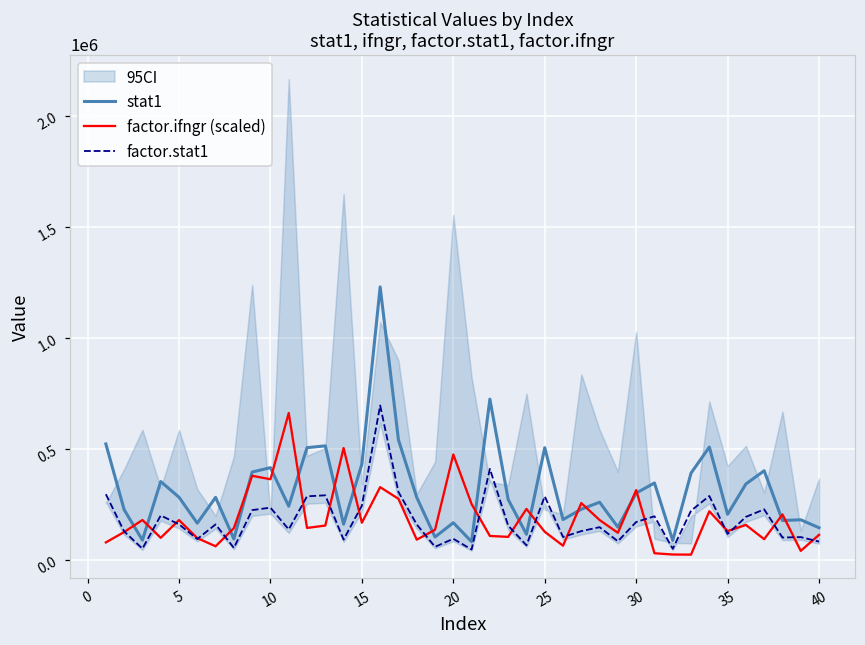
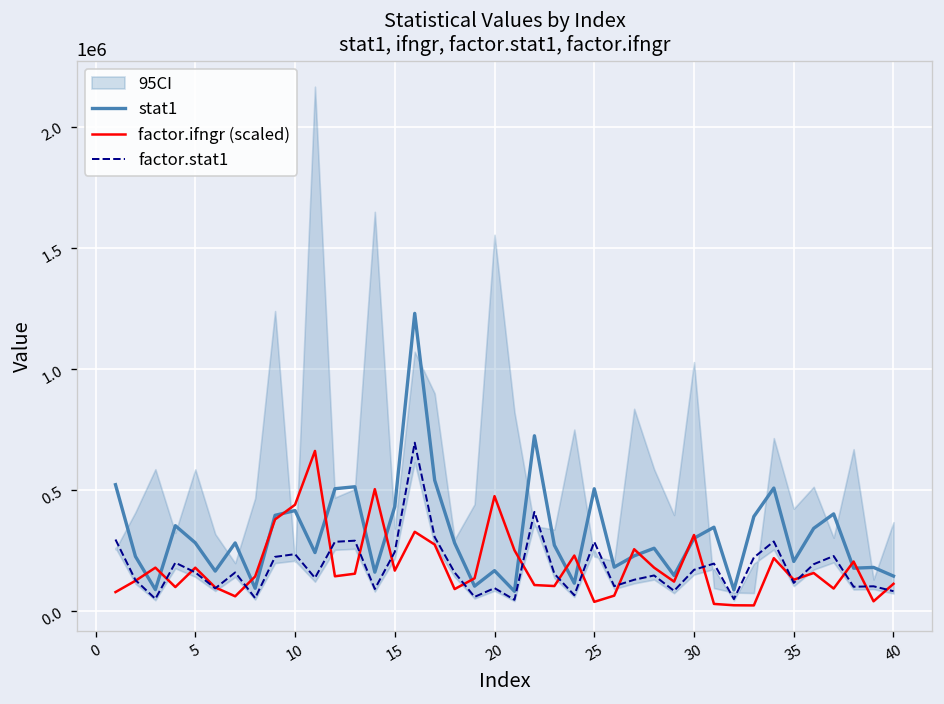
  {
    "factor.ifngr (scaled)": {
      "5": 180000,
-     "10": 360000,
+     "10": 440000,
      "15": 170000,
      "20": 470000,
-     "25": 130000,
+     "25": 40000,
      "30": 310000,
      "35": 130000,
      "40": 110000
    },
    "factor.stat1": {
      "5": 160000,
      "10": 230000,
      "15": 240000,
      "20": 90000,
      "25": 290000,
      "30": 170000,
      "35": 120000,
      "40": 80000
    }
  }
